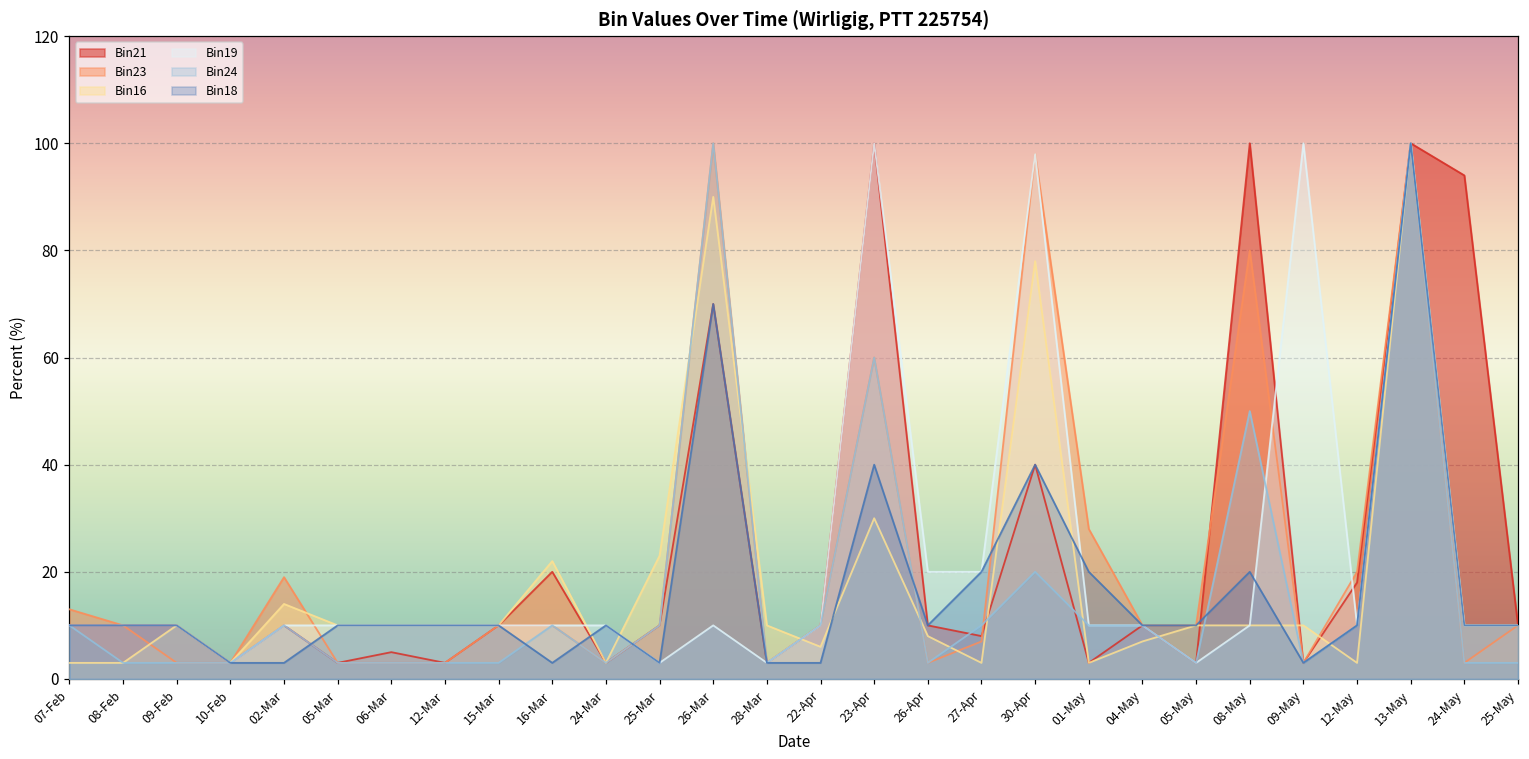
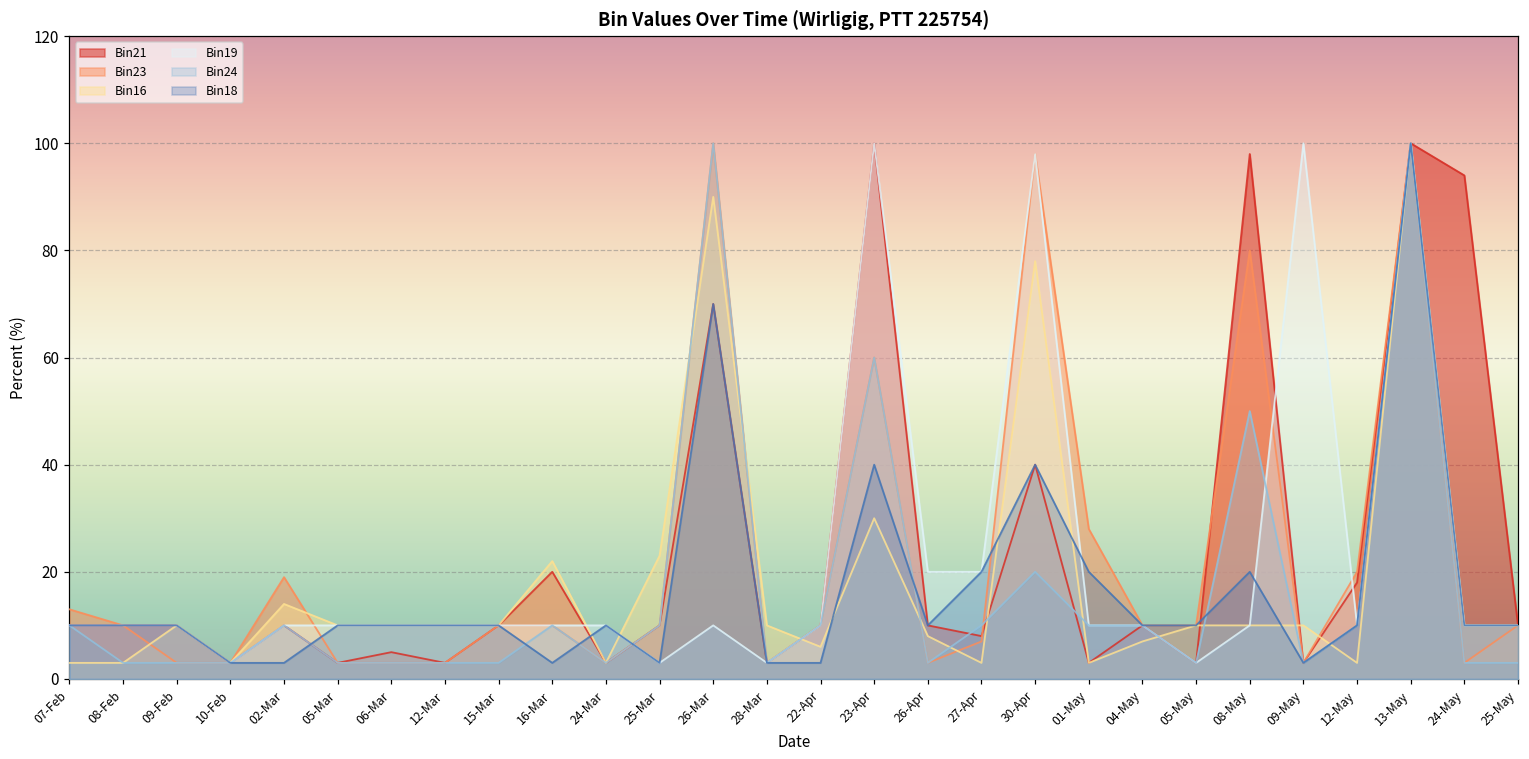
  {
    "Bin21": {
      "06-Mar": 5,
      "16-Mar": 20,
      "27-Apr": 8,
-     "08-May": 100,
+     "08-May": 98,
      "12-May": 18,
      "24-May": 94
    },
    "Bin23": {
      "07-Feb": 13,
      "02-Mar": 19,
      "27-Apr": 7,
      "01-May": 28,
      "08-May": 80,
      "12-May": 20
    },
    "Bin16": {
      "07-Feb": 3,
      "02-Mar": 14,
      "16-Mar": 22,
      "25-Mar": 23,
      "26-Mar": 90,
      "28-Mar": 10,
      "22-Apr": 6,
      "23-Apr": 30,
      "26-Apr": 8,
      "27-Apr": 3,
      "30-Apr": 78,
      "04-May": 7,
      "09-May": 10,
      "12-May": 3
    }
  }
